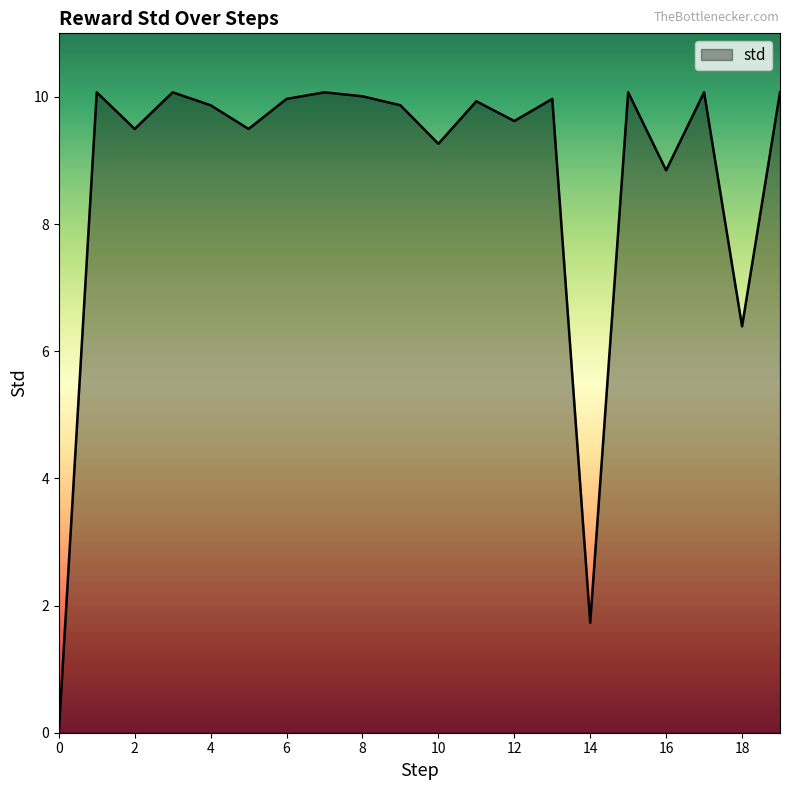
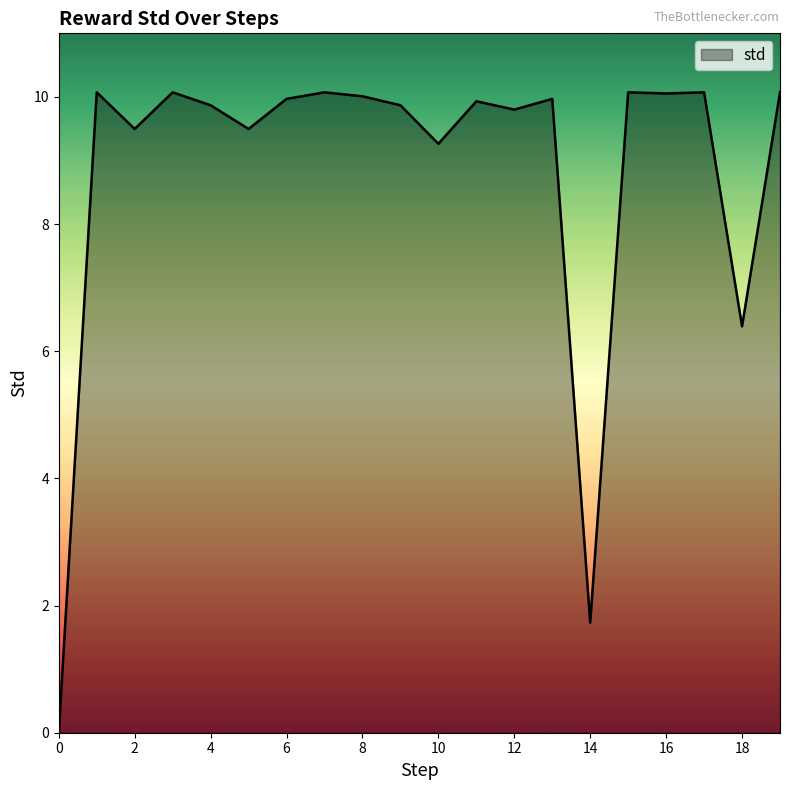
  {
    "0": 0.0,
    "2": 9.5,
    "4": 9.9,
    "6": 10.0,
    "8": 10.0,
    "10": 9.3,
-   "12": 9.6,
+   "12": 9.8,
    "14": 1.7,
-   "16": 8.8,
+   "16": 10.1,
    "18": 6.4
  }
